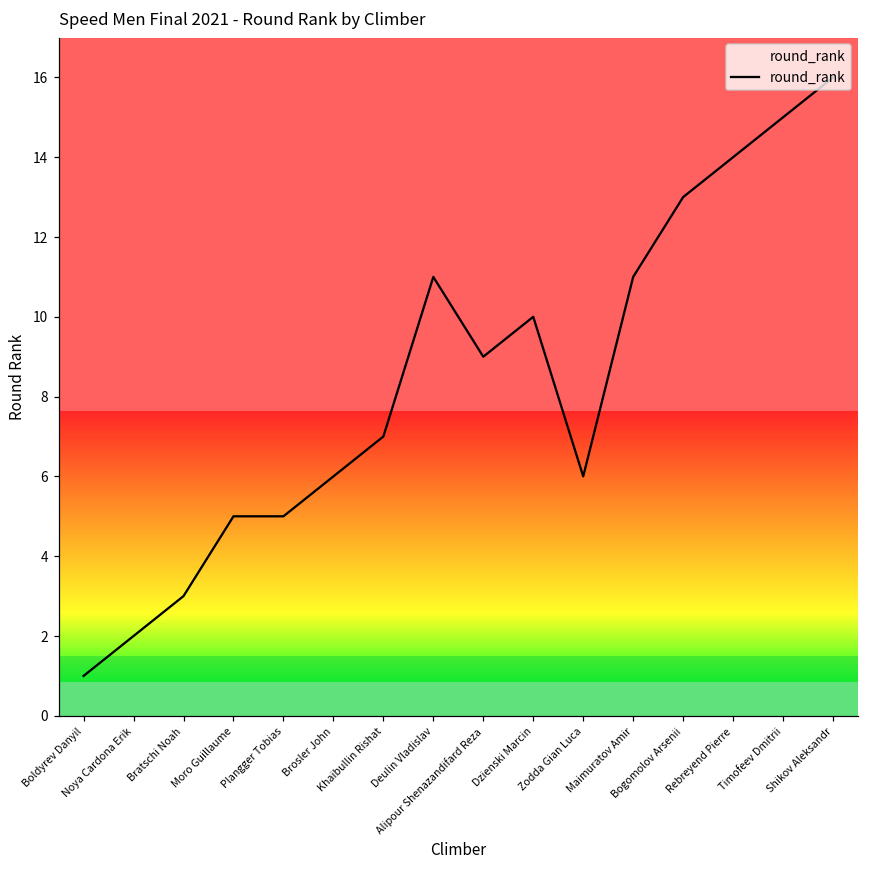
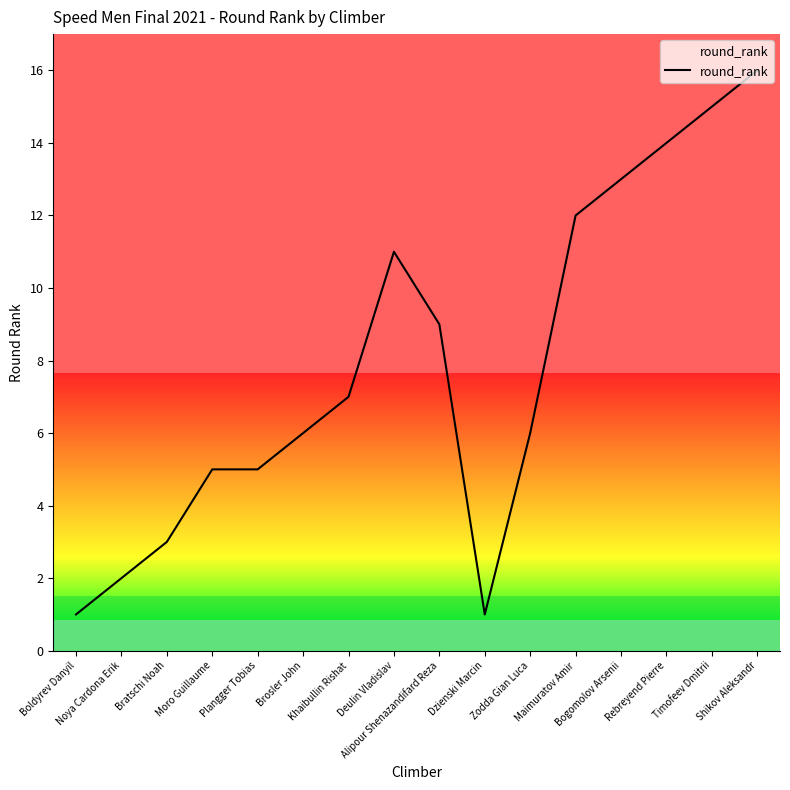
  {
    "Boldyrev Danyil": 1,
    "Noya Cardona Erik": 2,
    "Bratschi Noah": 3,
    "Moro Guillaume": 5,
    "Plangger Tobias": 5,
    "Brosler John": 6,
    "Khaibullin Rishat": 7,
    "Deulin Vladislav": 11,
    "Alipour Shenazandifard Reza": 9,
-   "Dzienski Marcin": 10,
+   "Dzienski Marcin": 1,
    "Zodda Gian Luca": 6,
-   "Maimuratov Amir": 11,
+   "Maimuratov Amir": 12,
    "Bogomolov Arsenii": 13,
    "Rebreyend Pierre": 14,
    "Timofeev Dmitrii": 15
  }
